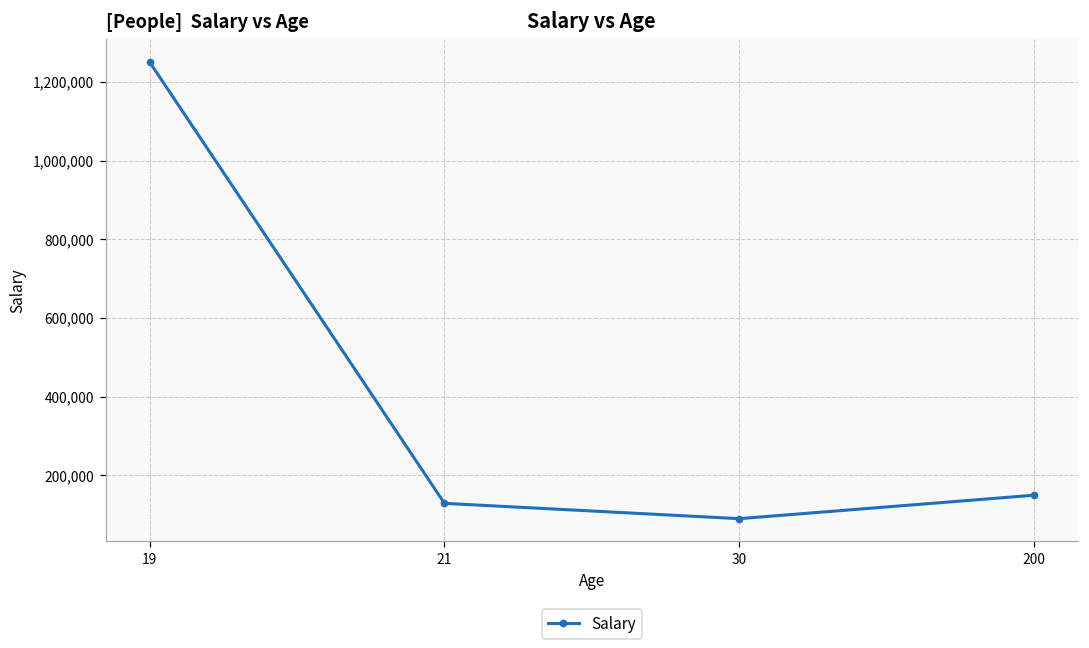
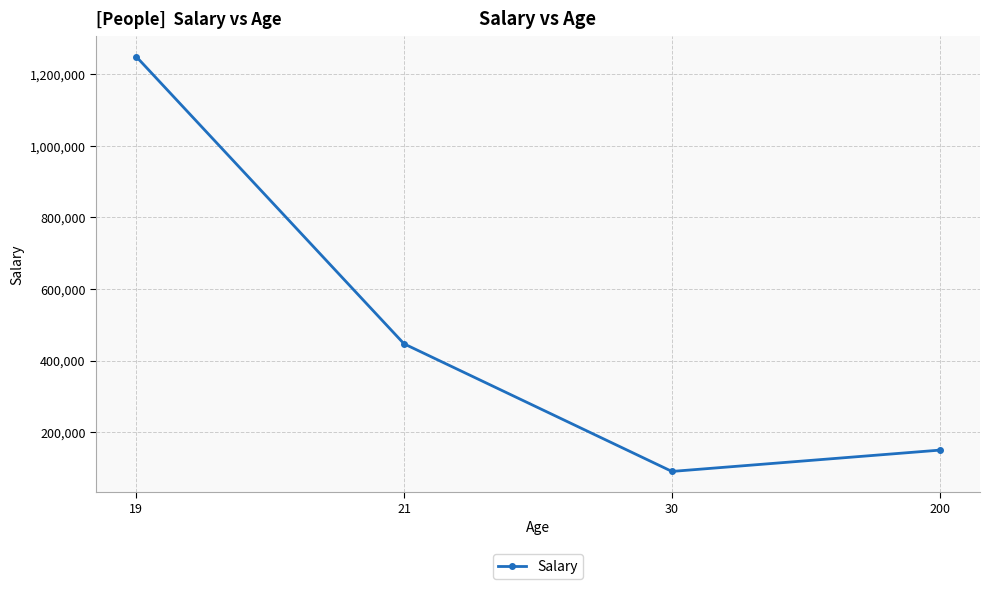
  {
    "19": "1,250,000",
-   "21": "130,000",
+   "21": "450,000",
    "30": "90,000",
    "200": "150,000"
  }
